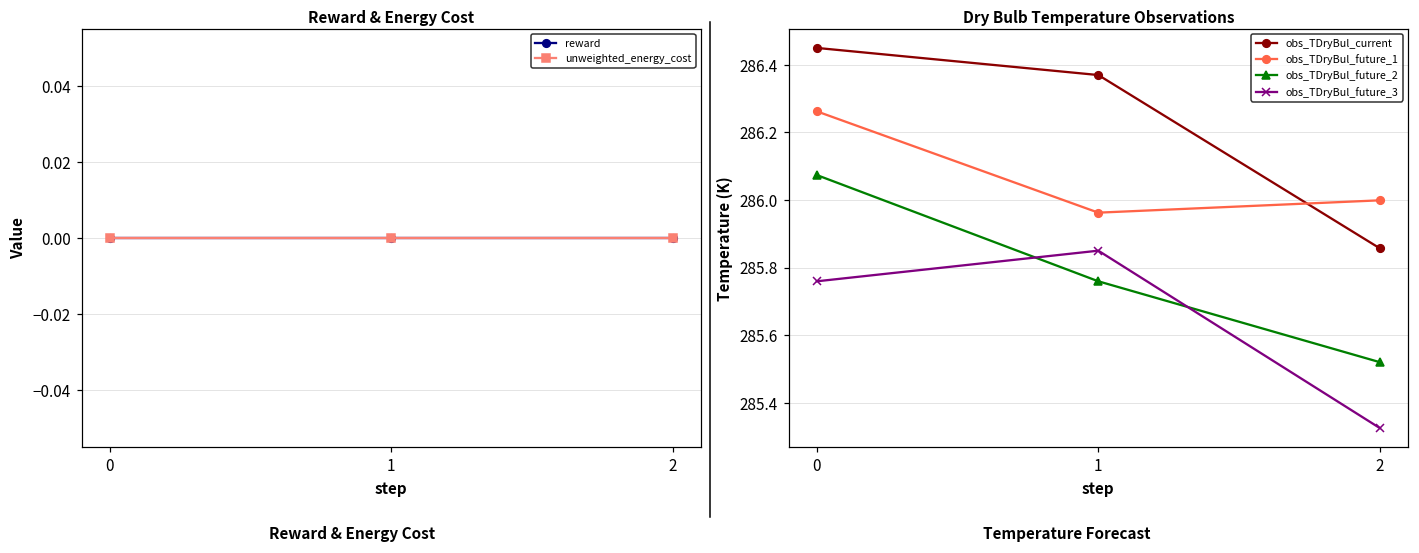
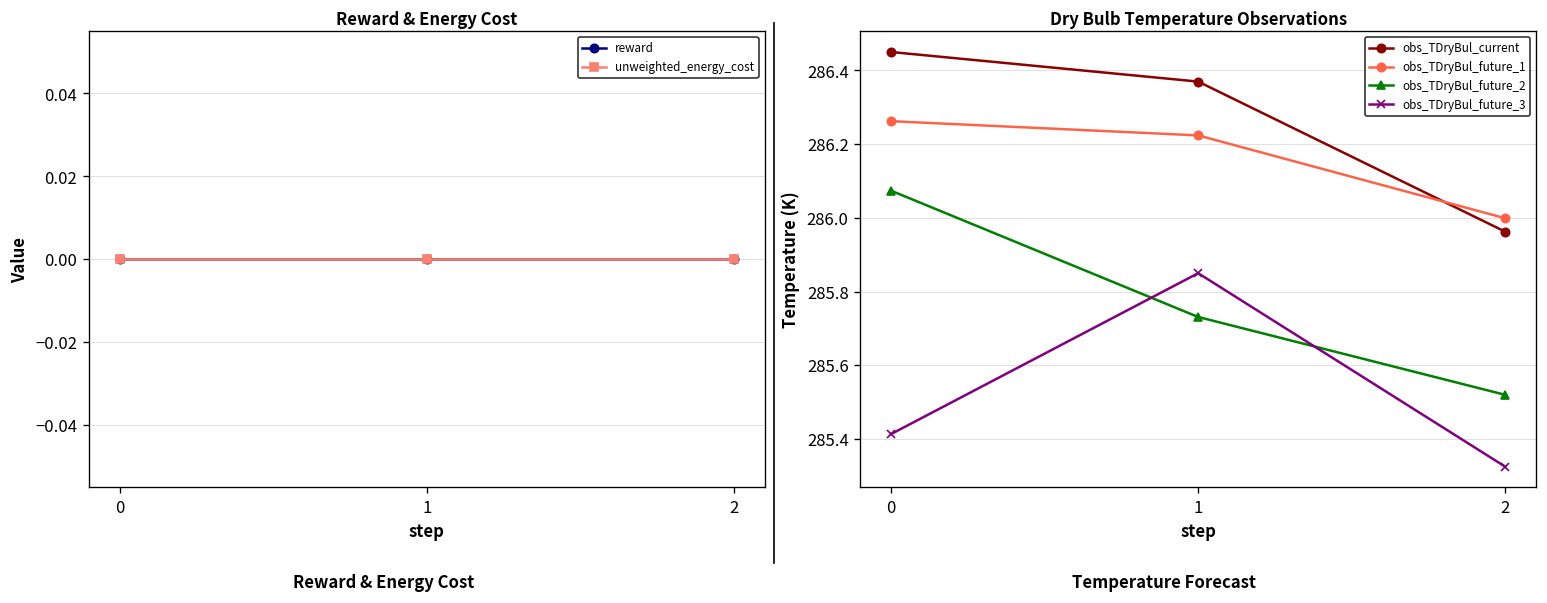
  {
    "Reward & Energy Cost": {
      "0": 0.000,
      "1": 0.000,
      "2": 0.000
    },
    "Dry Bulb Temperature Observations": {
      "obs_TDryBul_current": {
        "0": 286.45,
        "1": 286.37,
-       "2": 285.86
+       "2": 285.96
      },
      "obs_TDryBul_future_1": {
        "0": 286.26,
-       "1": 285.96,
+       "1": 286.22,
        "2": 286.00
      },
      "obs_TDryBul_future_2": {
        "0": 286.07,
-       "1": 285.76,
+       "1": 285.73,
        "2": 285.52
      },
      "obs_TDryBul_future_3": {
-       "0": 285.76,
+       "0": 285.41,
        "1": 285.85,
        "2": 285.33
      }
    }
  }
